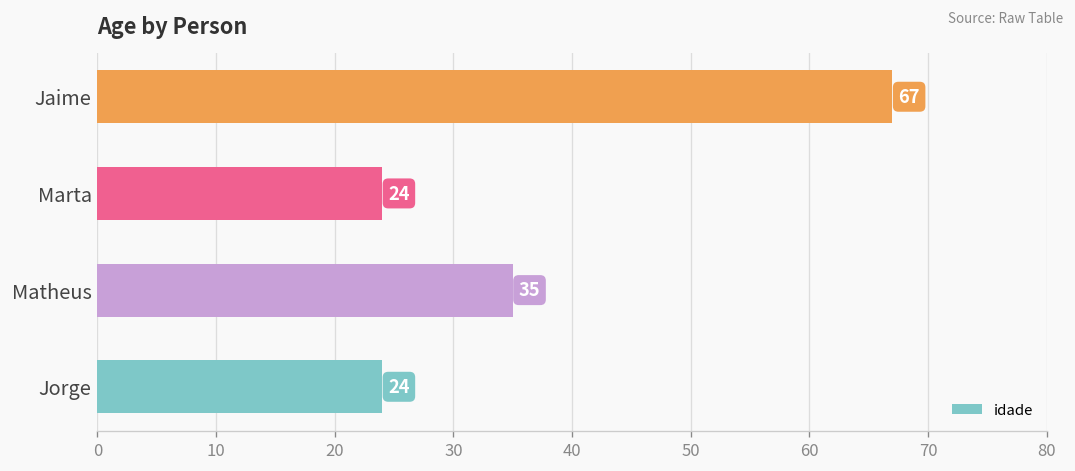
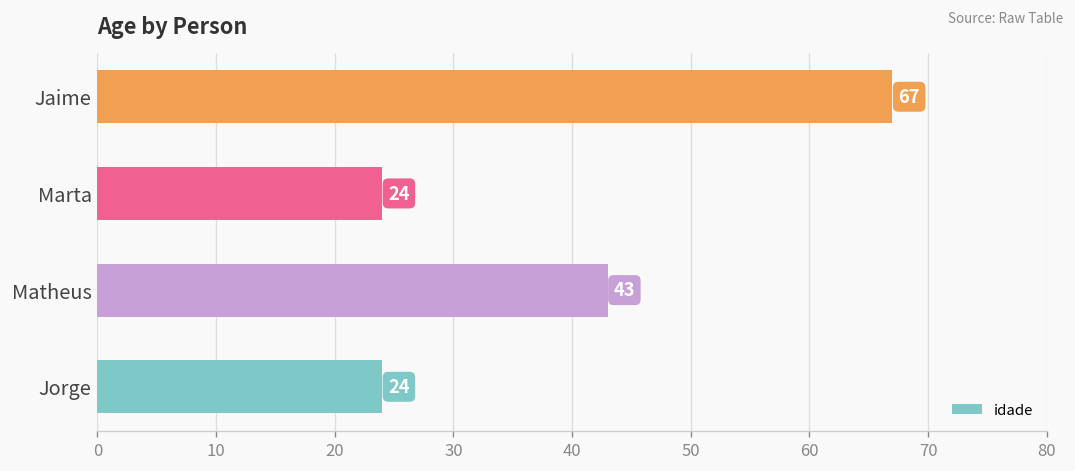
  {
-   "Matheus": 35
+   "Matheus": 43
  }
